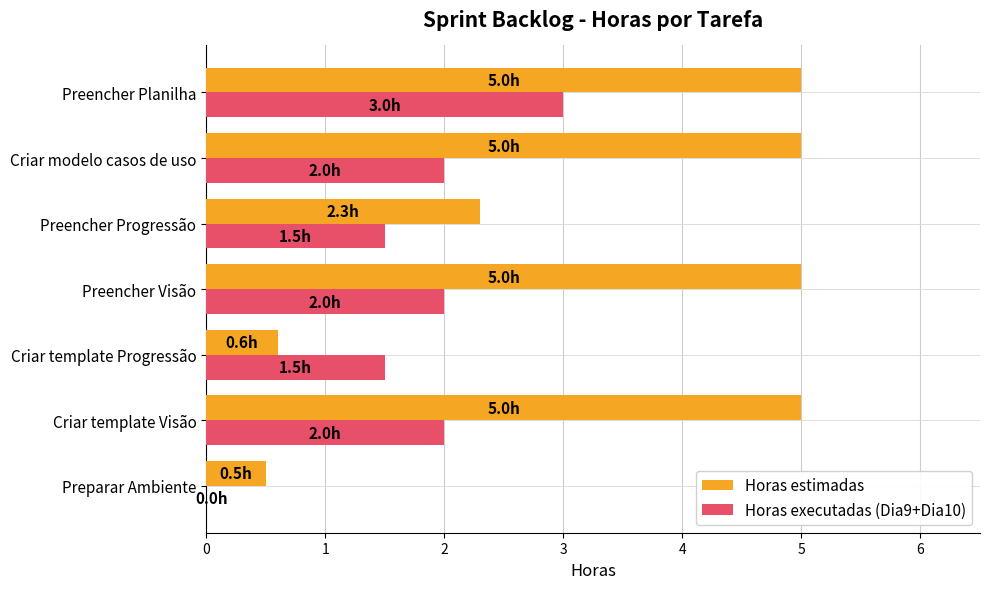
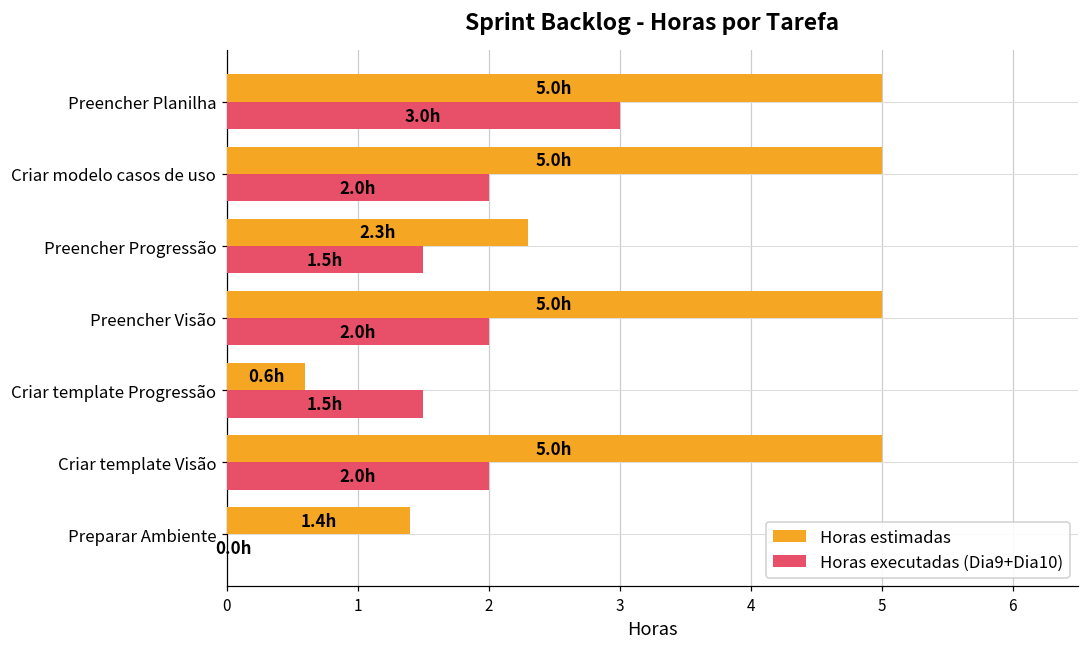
  {
    "Horas estimadas": {
      "Preencher Planilha": "5.0h",
      "Criar modelo casos de uso": "5.0h",
      "Preencher Progressão": "2.3h",
      "Preencher Visão": "5.0h",
      "Criar template Progressão": "0.6h",
      "Criar template Visão": "5.0h",
-     "Preparar Ambiente": "0.5h"
+     "Preparar Ambiente": "1.4h"
    },
    "Horas executadas (Dia9+Dia10)": {
      "Preencher Planilha": "3.0h",
      "Criar modelo casos de uso": "2.0h",
      "Preencher Progressão": "1.5h",
      "Preencher Visão": "2.0h",
      "Criar template Progressão": "1.5h",
      "Criar template Visão": "2.0h",
      "Preparar Ambiente": "0.0h"
    }
  }
